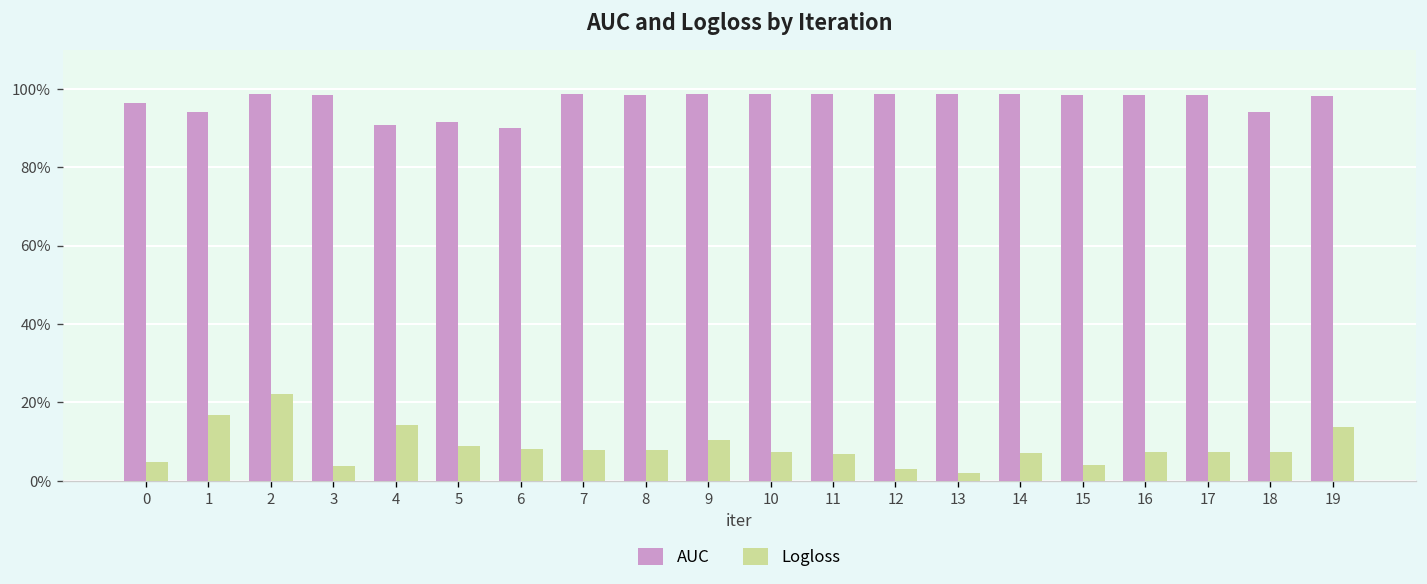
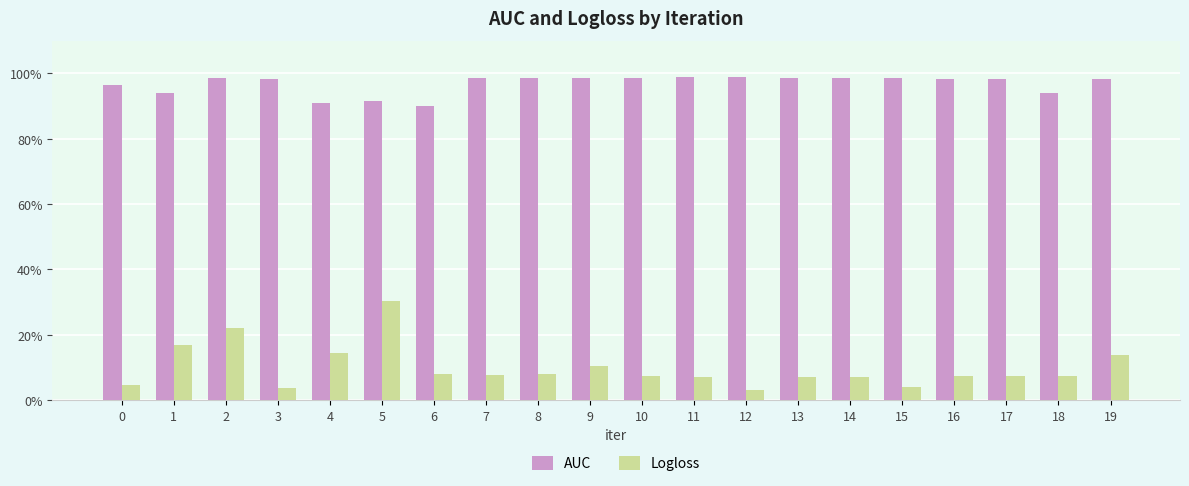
  {
    "AUC": {
      "0": "96%",
      "1": "94%",
      "2": "99%",
      "3": "98%",
      "4": "91%",
      "5": "92%",
      "6": "90%",
      "7": "99%",
      "8": "99%",
      "9": "99%",
      "10": "99%",
      "11": "99%",
      "12": "99%",
      "13": "99%",
      "14": "99%",
      "15": "98%",
      "16": "98%",
      "17": "98%",
      "18": "94%",
      "19": "98%"
    },
    "Logloss": {
      "0": "5%",
      "1": "17%",
      "2": "22%",
      "3": "4%",
      "4": "14%",
-     "5": "9%",
+     "5": "30%",
      "6": "8%",
      "7": "8%",
      "8": "8%",
      "9": "10%",
      "10": "7%",
      "11": "7%",
      "12": "3%",
-     "13": "2%",
+     "13": "7%",
      "14": "7%",
      "15": "4%",
      "16": "7%",
      "17": "7%",
      "18": "7%",
      "19": "14%"
    }
  }
